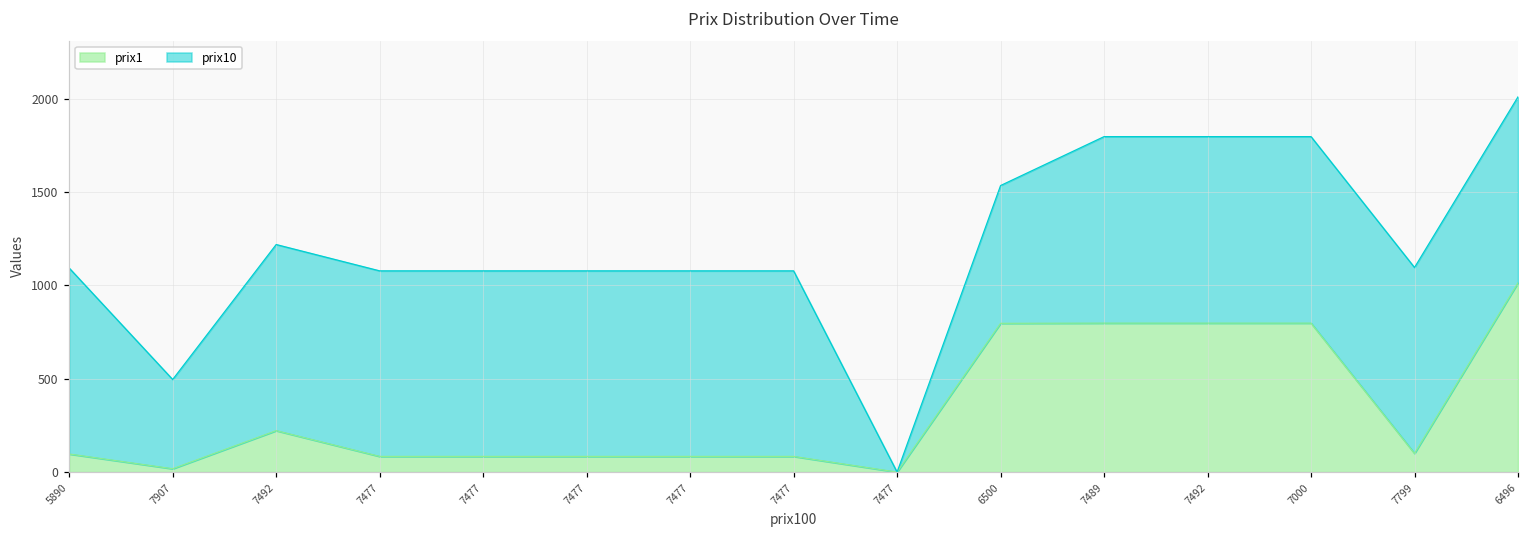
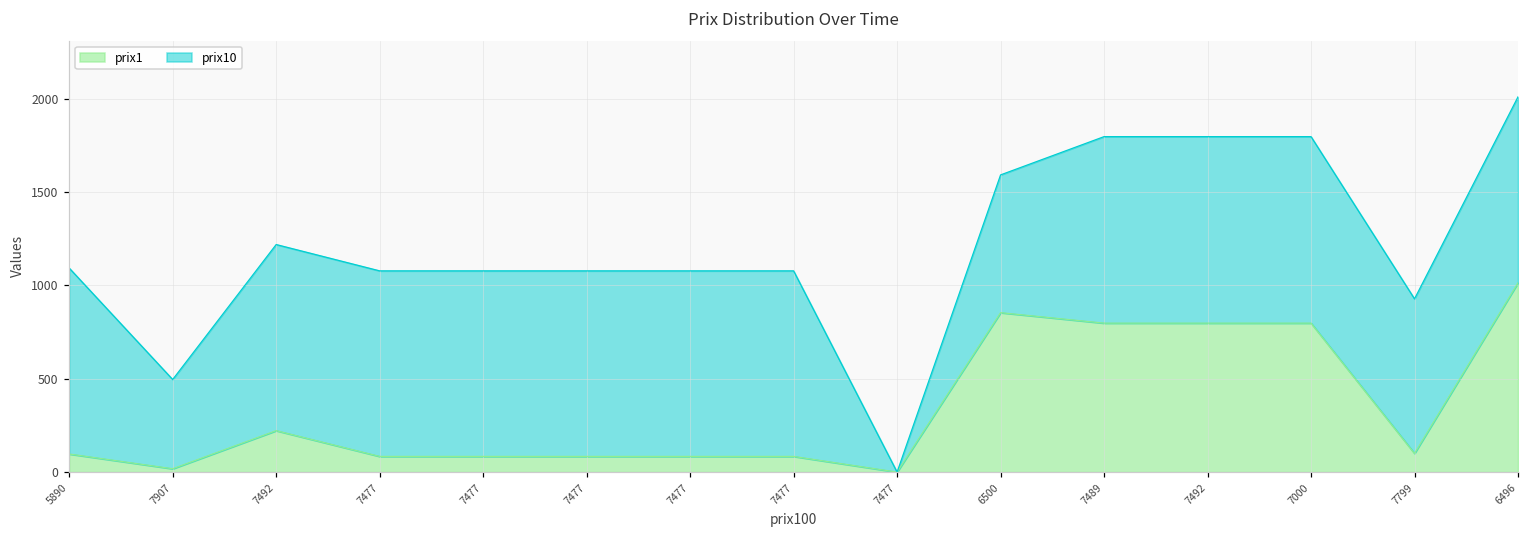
  {
    "prix1": {
      "5890": 100,
      "7907": 20,
-     "6500": 800,
+     "6500": 850,
      "7489": 800,
      "7000": 800,
      "7799": 100,
      "6496": 1010
    },
    "prix10": {
      "5890": 1000,
      "7907": 480,
      "6500": 740,
      "7489": 1000,
      "7000": 1000,
-     "7799": 1000,
+     "7799": 830,
      "6496": 1000
    }
  }
